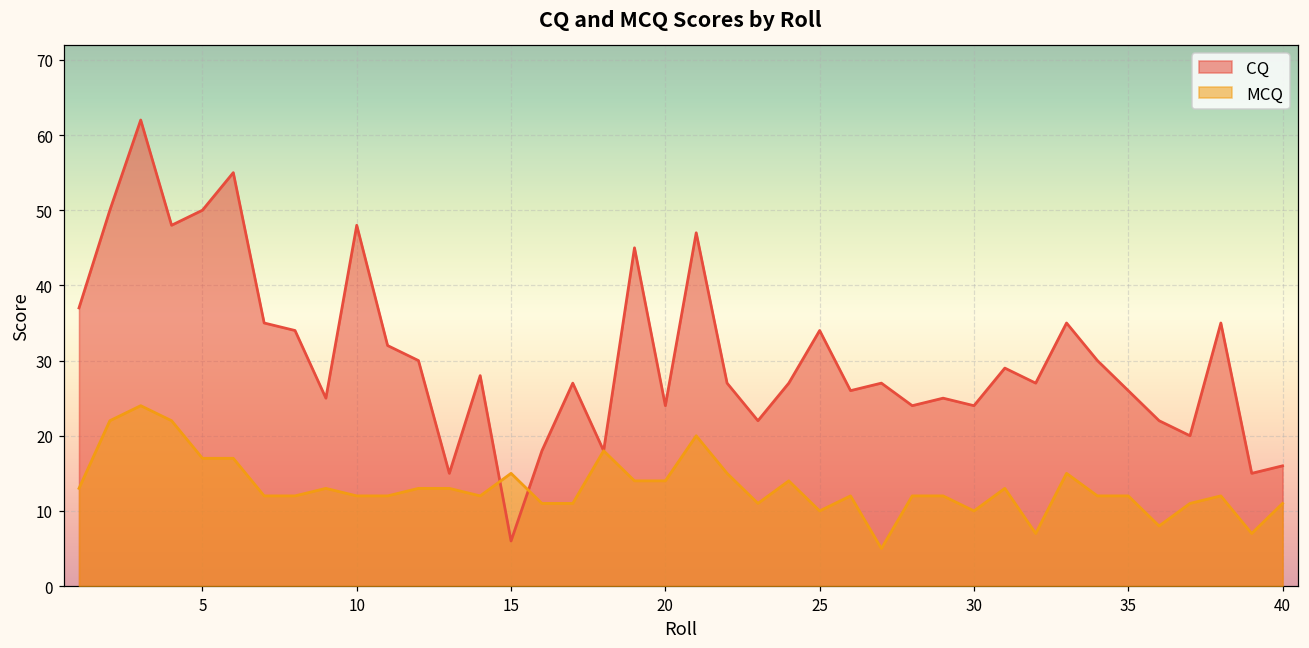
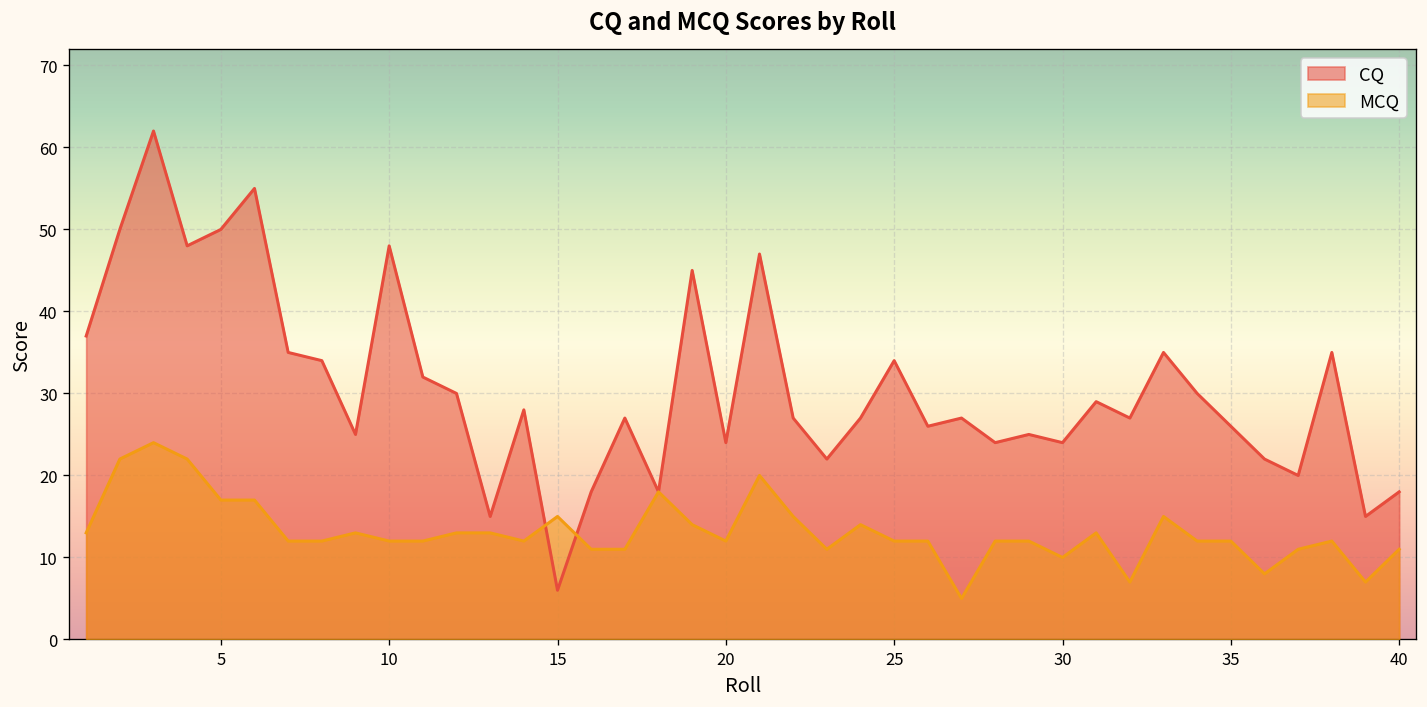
  {
    "CQ": {
      "5": 50,
      "10": 48,
      "15": 6,
      "20": 24,
      "25": 34,
      "30": 24,
      "35": 26,
-     "40": 16
+     "40": 18
    },
    "MCQ": {
      "5": 17,
      "10": 12,
      "15": 15,
-     "20": 14,
-     "25": 10,
+     "20": 12,
+     "25": 12,
      "30": 10,
      "35": 12,
      "40": 11
    }
  }
